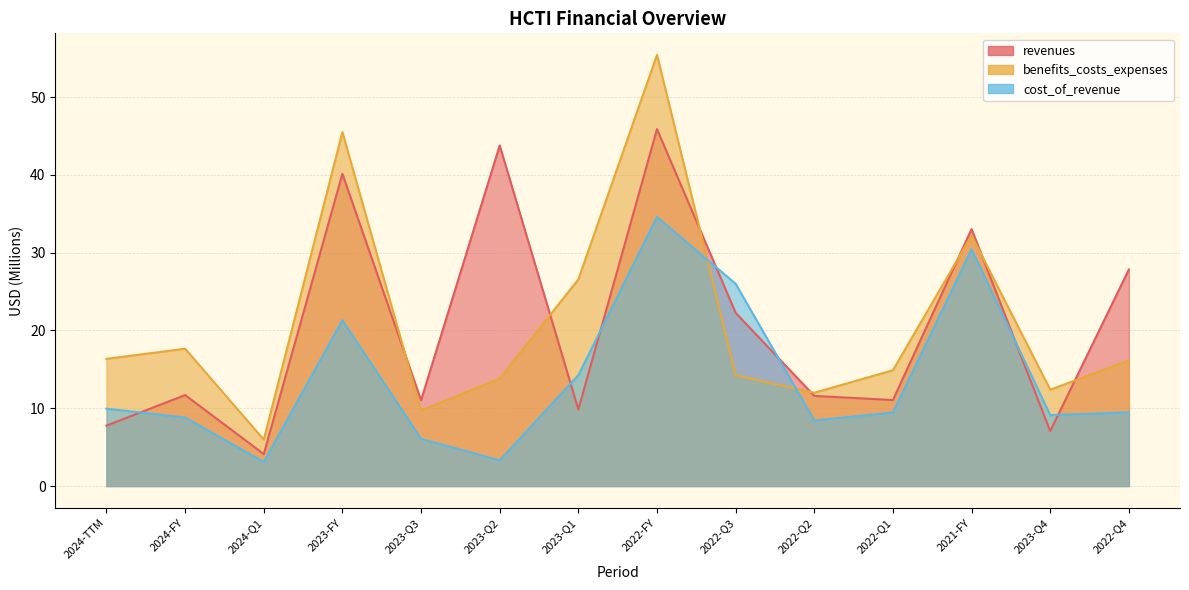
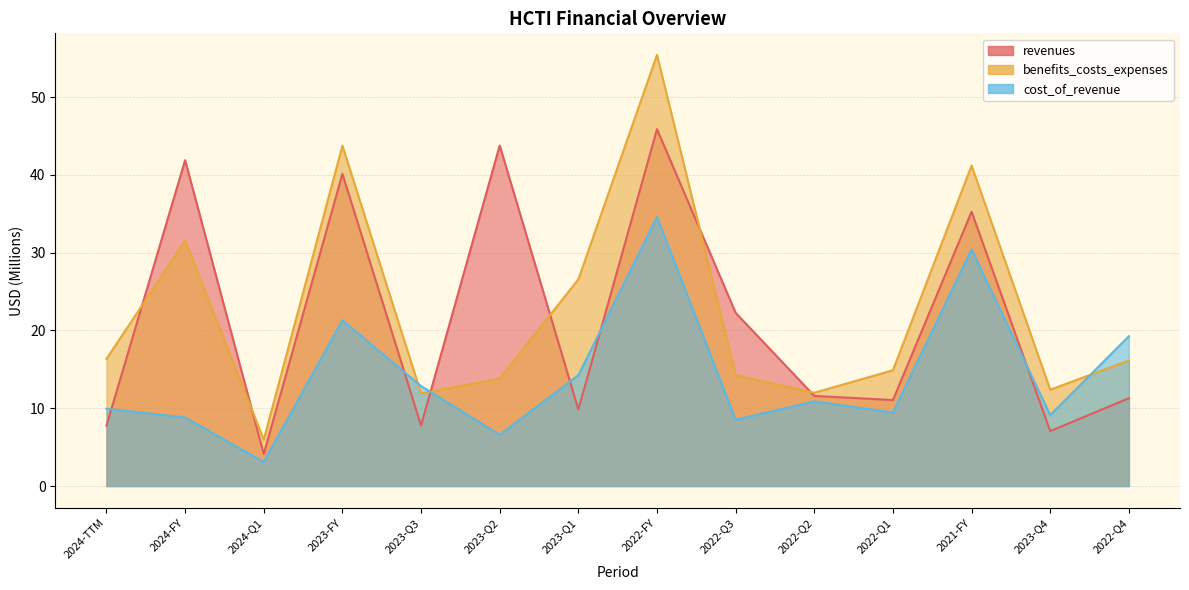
  {
    "revenues": {
      "2024-TTM": 8,
-     "2024-FY": 12,
+     "2024-FY": 42,
      "2024-Q1": 4,
      "2023-FY": 40,
-     "2023-Q3": 11,
+     "2023-Q3": 8,
      "2023-Q2": 44,
      "2023-Q1": 10,
      "2022-FY": 46,
      "2022-Q3": 22,
      "2022-Q2": 12,
      "2022-Q1": 11,
-     "2021-FY": 33,
+     "2021-FY": 35,
      "2023-Q4": 7,
-     "2022-Q4": 28
+     "2022-Q4": 11
    },
    "benefits_costs_expenses": {
      "2024-TTM": 16,
-     "2024-FY": 18,
+     "2024-FY": 32,
      "2024-Q1": 6,
-     "2023-FY": 46,
-     "2023-Q3": 10,
+     "2023-FY": 44,
+     "2023-Q3": 12,
      "2023-Q2": 14,
      "2023-Q1": 27,
      "2022-FY": 55,
      "2022-Q3": 14,
      "2022-Q2": 12,
      "2022-Q1": 15,
-     "2021-FY": 32,
+     "2021-FY": 41,
      "2023-Q4": 12,
      "2022-Q4": 16
    },
    "cost_of_revenue": {
      "2024-TTM": 10,
      "2024-FY": 9,
      "2024-Q1": 3,
      "2023-FY": 21,
-     "2023-Q3": 6,
-     "2023-Q2": 3,
+     "2023-Q3": 13,
+     "2023-Q2": 7,
      "2023-Q1": 14,
      "2022-FY": 35,
-     "2022-Q3": 26,
-     "2022-Q2": 8,
+     "2022-Q3": 9,
+     "2022-Q2": 11,
      "2022-Q1": 9,
      "2021-FY": 30,
      "2023-Q4": 9,
-     "2022-Q4": 9
+     "2022-Q4": 19
    }
  }
